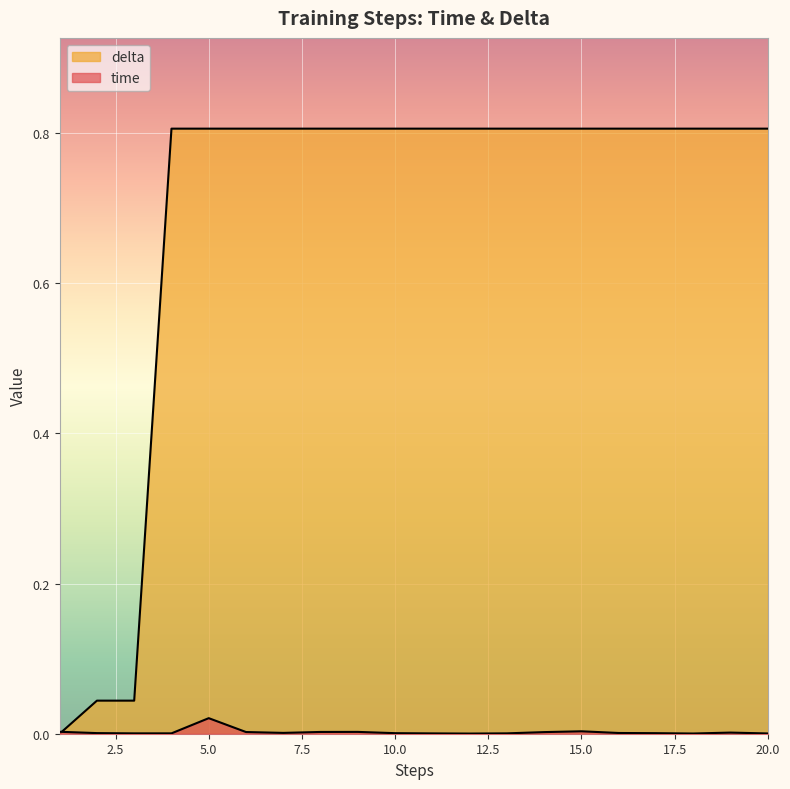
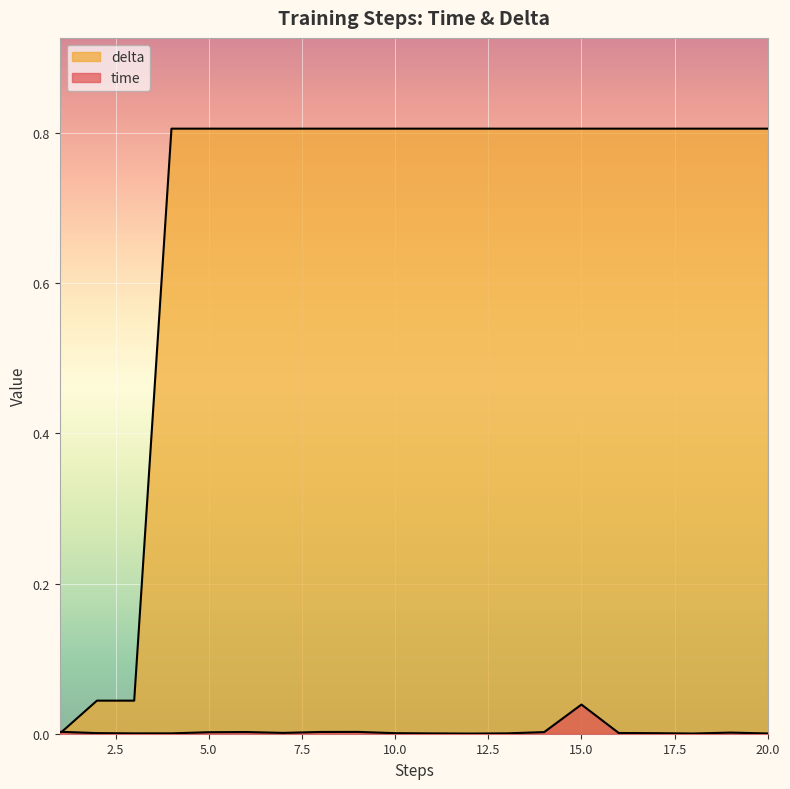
  {
    "delta": {
      "5.0": 0.81,
      "10.0": 0.81,
      "15.0": 0.81,
      "20.0": 0.81
    },
    "time": {
-     "5.0": 0.02,
+     "5.0": 0.00,
      "10.0": 0.00,
-     "15.0": 0.00,
+     "15.0": 0.04,
      "20.0": 0.00
    }
  }
